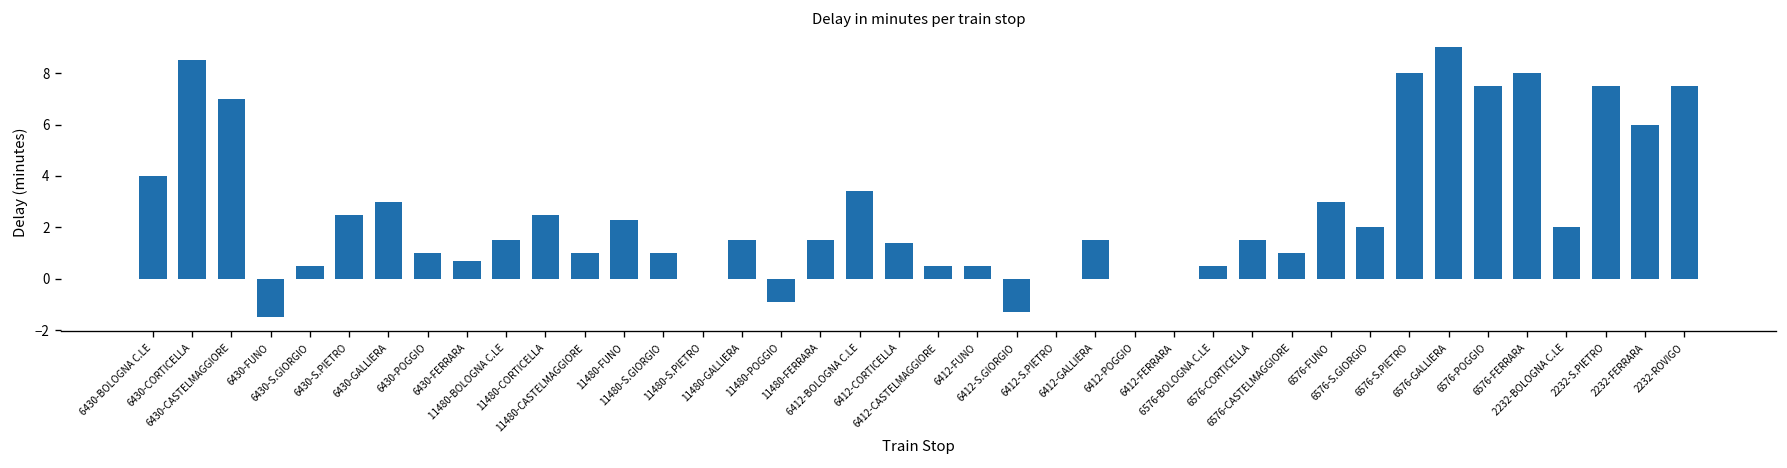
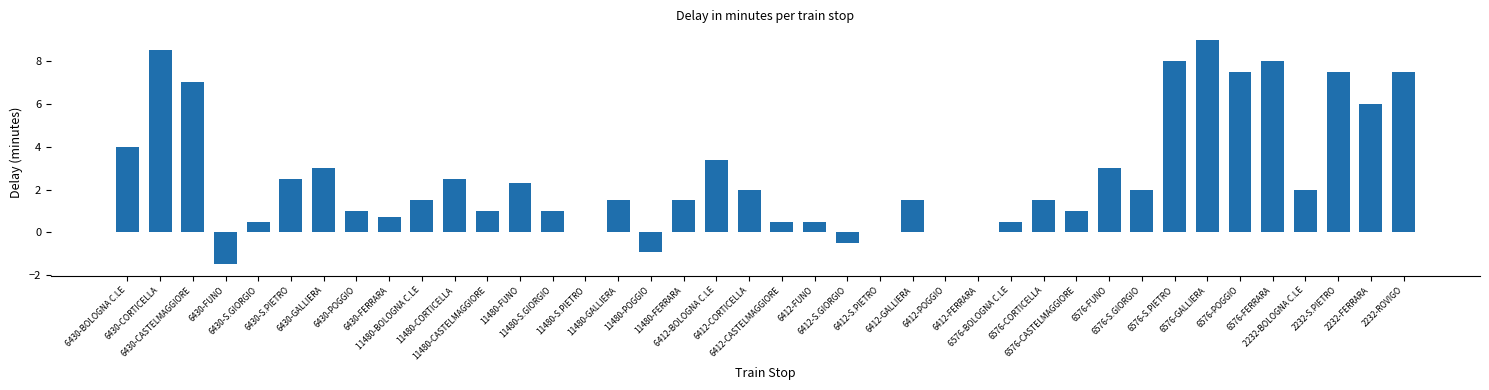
  {
    "6430-BOLOGNA C.LE": 4.0,
    "6430-CORTICELLA": 8.5,
    "6430-CASTELMAGGIORE": 7.0,
    "6430-FUNO": -1.5,
    "6430-S.GIORGIO": 0.5,
    "6430-S.PIETRO": 2.5,
    "6430-GALLIERA": 3.0,
    "6430-POGGIO": 1.0,
    "6430-FERRARA": 0.7,
    "11480-BOLOGNA C.LE": 1.5,
    "11480-CORTICELLA": 2.5,
    "11480-CASTELMAGGIORE": 1.0,
    "11480-FUNO": 2.3,
    "11480-S.GIORGIO": 1.0,
    "11480-S.PIETRO": 0.0,
    "11480-GALLIERA": 1.5,
    "11480-POGGIO": -0.9,
    "11480-FERRARA": 1.5,
    "6412-BOLOGNA C.LE": 3.4,
-   "6412-CORTICELLA": 1.4,
+   "6412-CORTICELLA": 2.0,
    "6412-CASTELMAGGIORE": 0.5,
    "6412-FUNO": 0.5,
-   "6412-S.GIORGIO": -1.3,
+   "6412-S.GIORGIO": -0.5,
    "6412-S.PIETRO": 0.0,
    "6412-GALLIERA": 1.5,
    "6412-POGGIO": 0.0,
    "6412-FERRARA": 0.0,
    "6576-BOLOGNA C.LE": 0.5,
    "6576-CORTICELLA": 1.5,
    "6576-CASTELMAGGIORE": 1.0,
    "6576-FUNO": 3.0,
    "6576-S.GIORGIO": 2.0,
    "6576-S.PIETRO": 8.0,
    "6576-GALLIERA": 9.0,
    "6576-POGGIO": 7.5,
    "6576-FERRARA": 8.0,
    "2232-BOLOGNA C.LE": 2.0,
    "2232-S.PIETRO": 7.5,
    "2232-FERRARA": 6.0,
    "2232-ROVIGO": 7.5
  }
